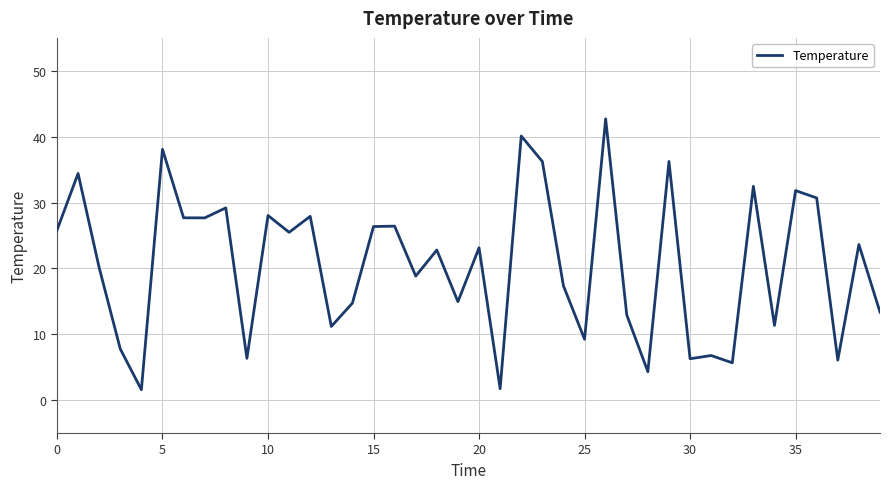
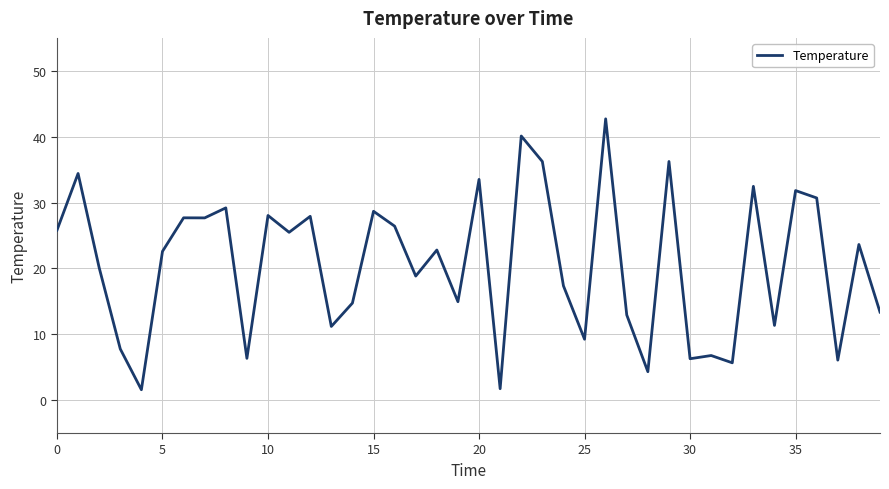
  {
    "0": 26,
-   "5": 38,
+   "5": 23,
    "10": 28,
-   "15": 26,
-   "20": 23,
+   "15": 29,
+   "20": 34,
    "25": 9,
    "30": 6,
    "35": 32
  }
